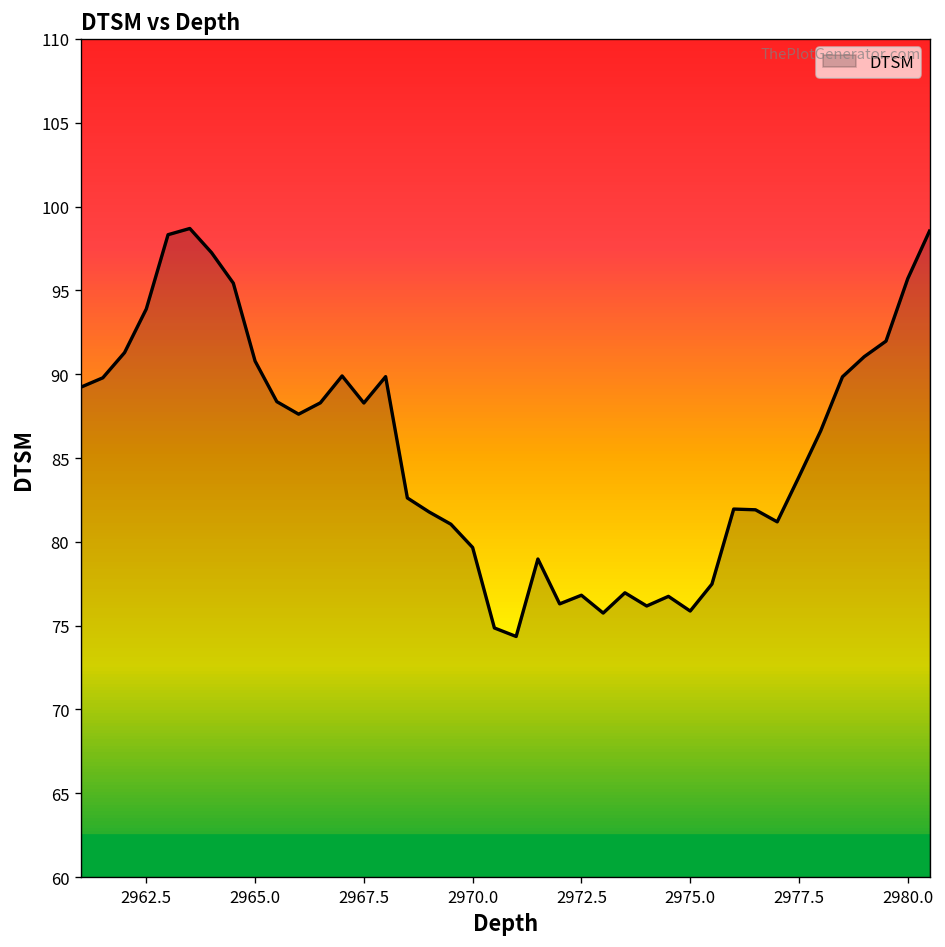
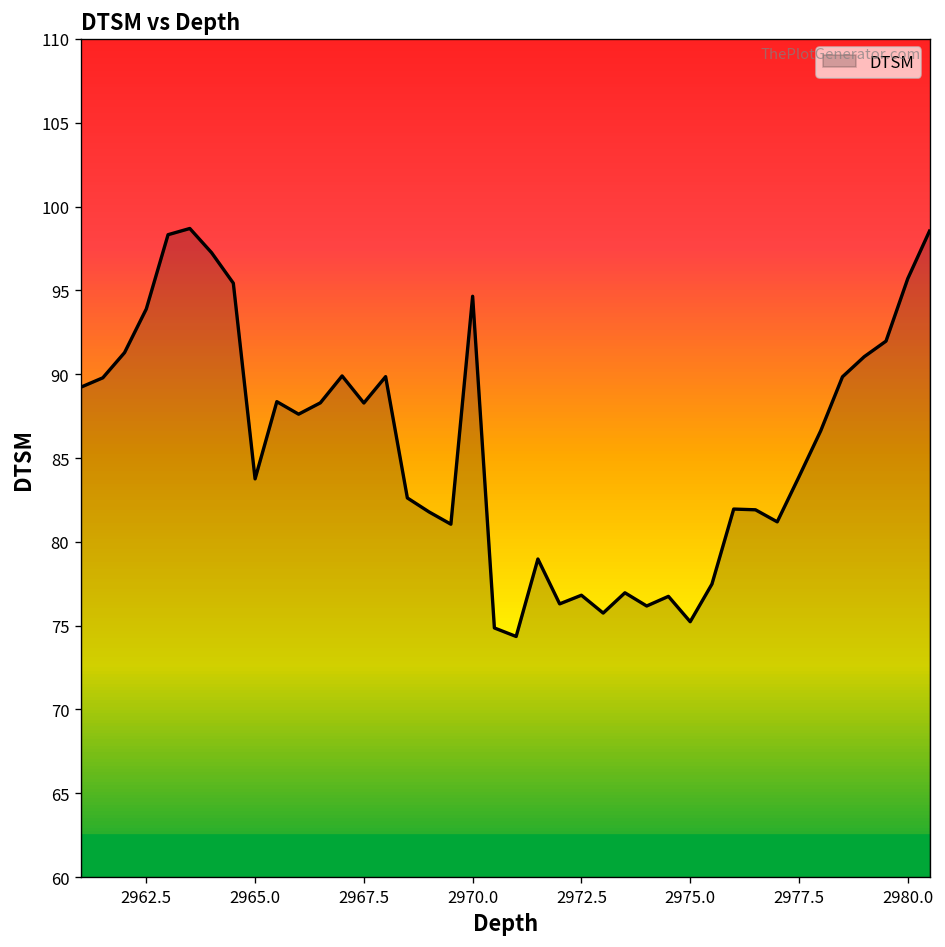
  {
    "2962.5": 93.9,
-   "2965.0": 90.8,
+   "2965.0": 83.8,
    "2967.5": 88.3,
-   "2970.0": 79.7,
+   "2970.0": 94.7,
    "2972.5": 76.8,
-   "2975.0": 75.9,
+   "2975.0": 75.2,
    "2977.5": 83.9,
    "2980.0": 95.7
  }
